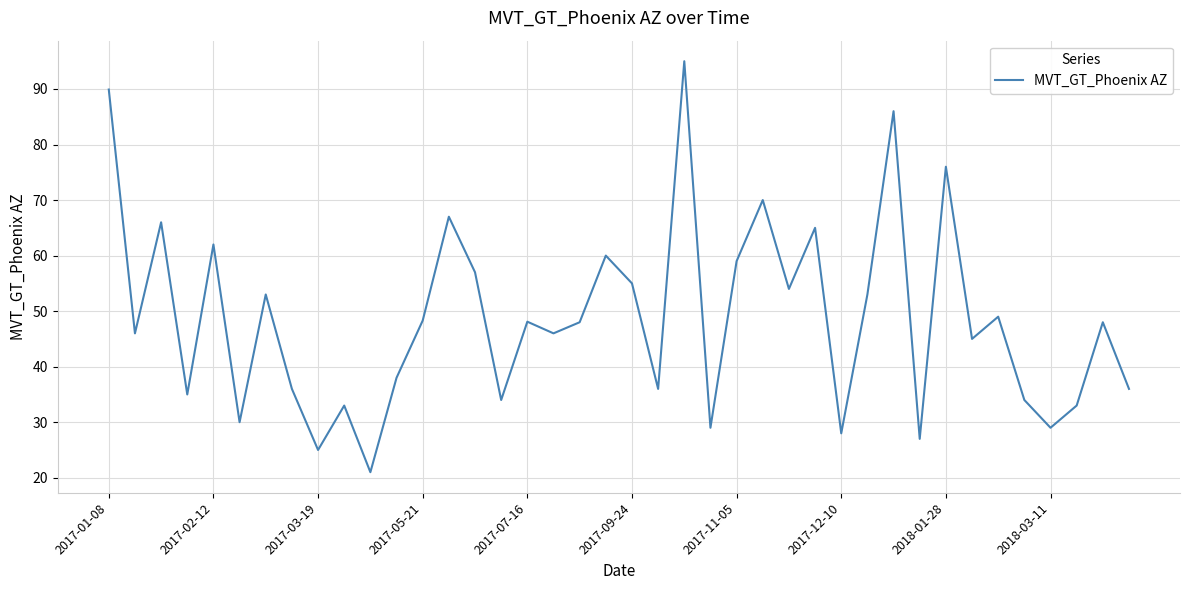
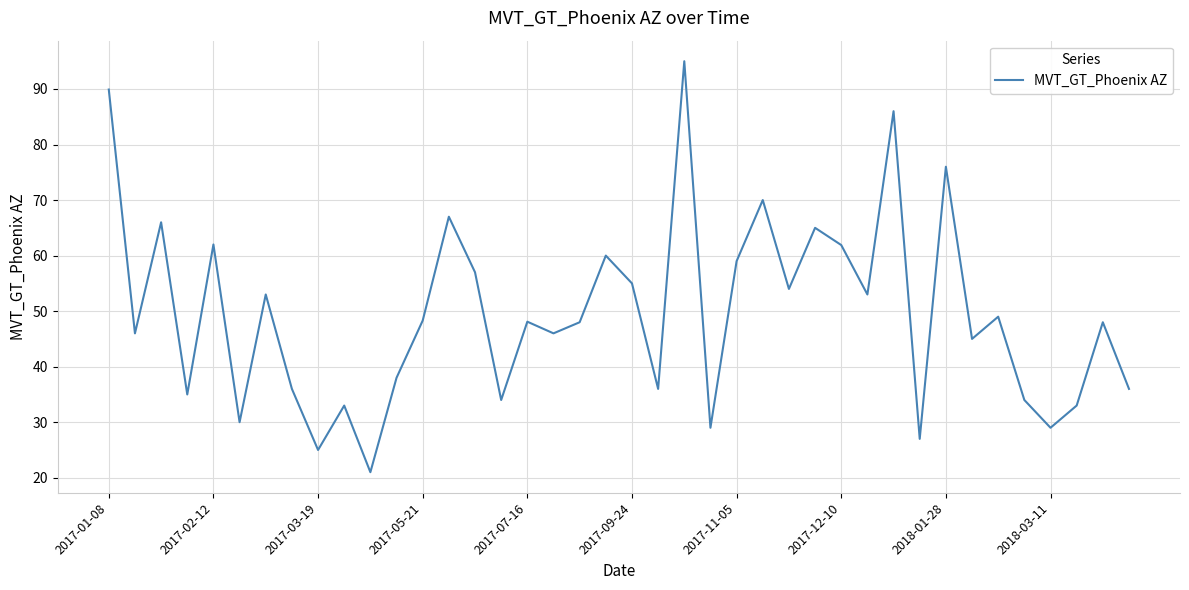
  {
    "2017-01-08": 90,
    "2017-02-12": 62,
    "2017-03-19": 25,
    "2017-05-21": 48,
    "2017-07-16": 48,
    "2017-09-24": 55,
    "2017-11-05": 59,
-   "2017-12-10": 28,
+   "2017-12-10": 62,
    "2018-01-28": 76,
    "2018-03-11": 29
  }
